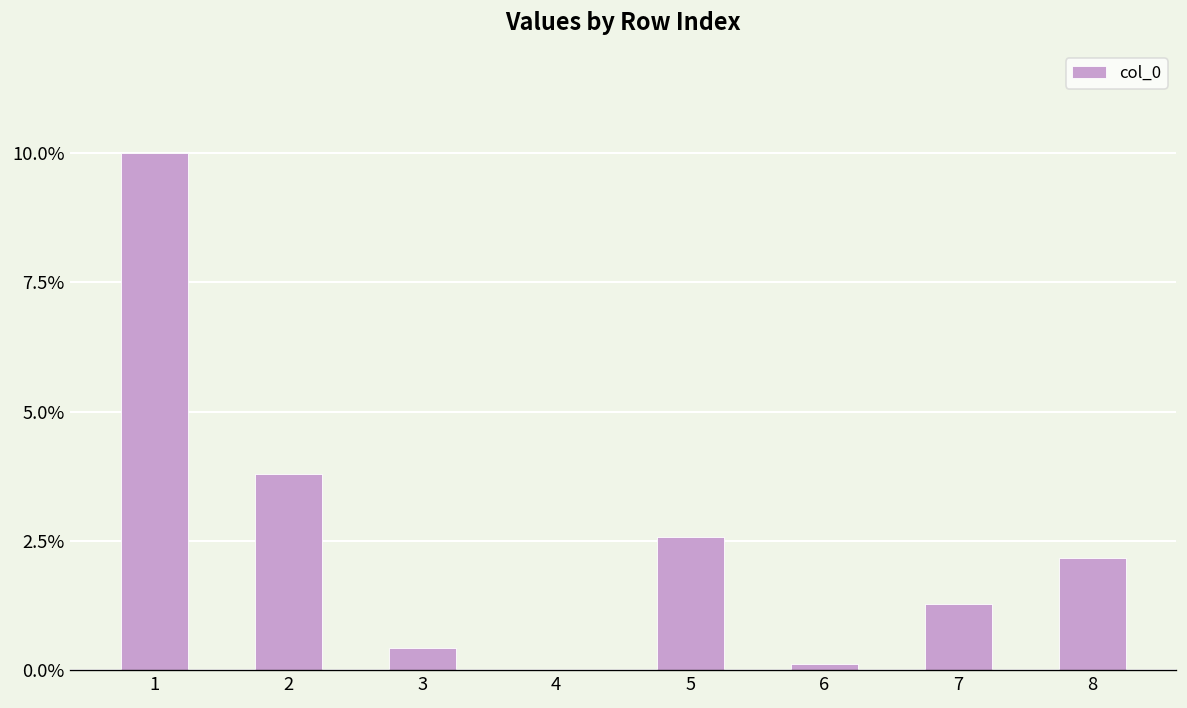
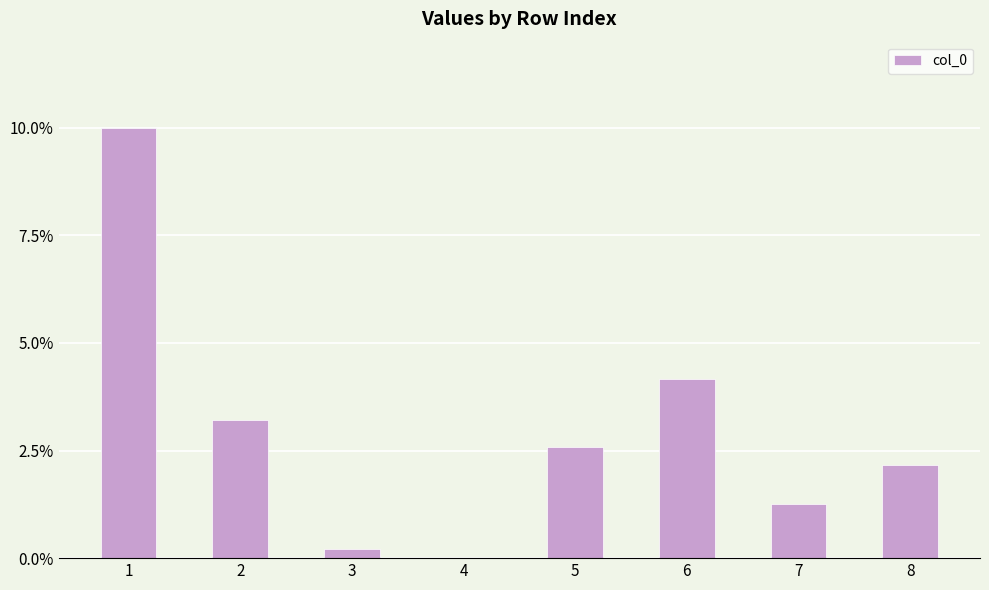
  {
    "1": "10.0%",
-   "2": "3.8%",
-   "3": "0.4%",
+   "2": "3.2%",
+   "3": "0.2%",
    "4": "0.0%",
    "5": "2.6%",
-   "6": "0.1%",
+   "6": "4.2%",
    "7": "1.3%",
    "8": "2.2%"
  }
